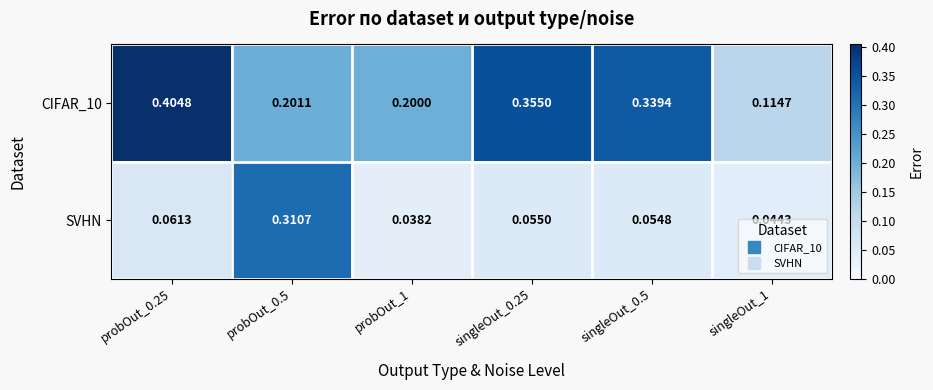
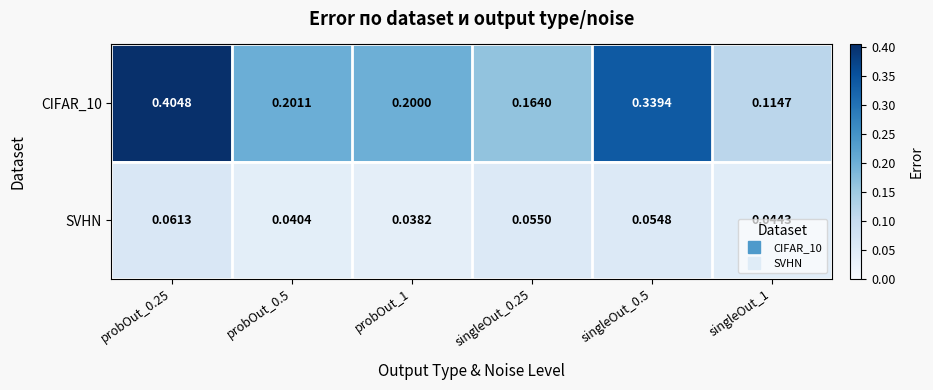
  {
    "CIFAR_10": {
      "probOut_0.25": 0.4048,
      "probOut_0.5": 0.2011,
      "probOut_1": 0.2000,
-     "singleOut_0.25": 0.3550,
+     "singleOut_0.25": 0.1640,
      "singleOut_0.5": 0.3394,
      "singleOut_1": 0.1147
    },
    "SVHN": {
      "probOut_0.25": 0.0613,
-     "probOut_0.5": 0.3107,
+     "probOut_0.5": 0.0404,
      "probOut_1": 0.0382,
      "singleOut_0.25": 0.0550,
      "singleOut_0.5": 0.0548
    }
  }
